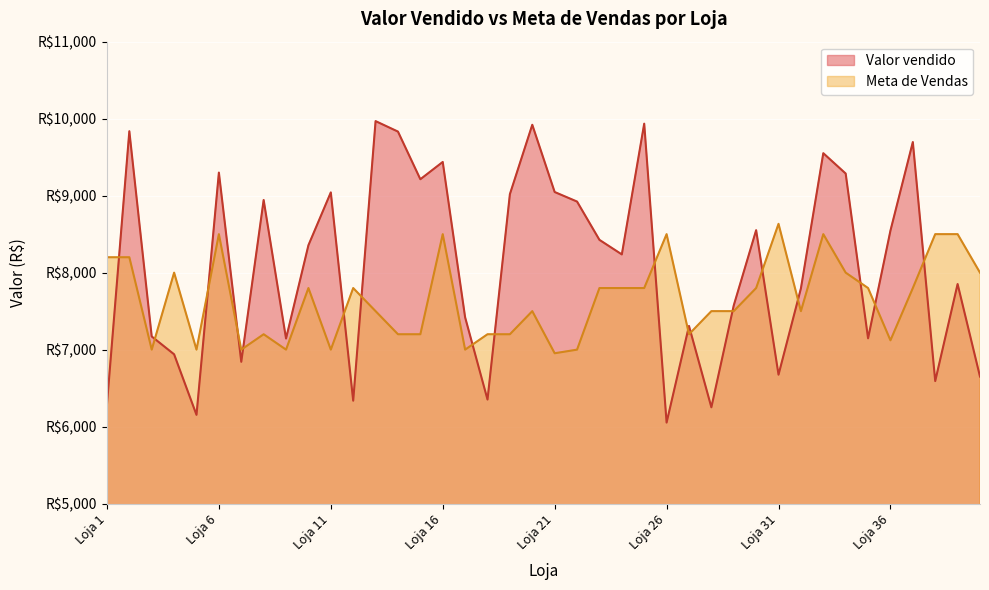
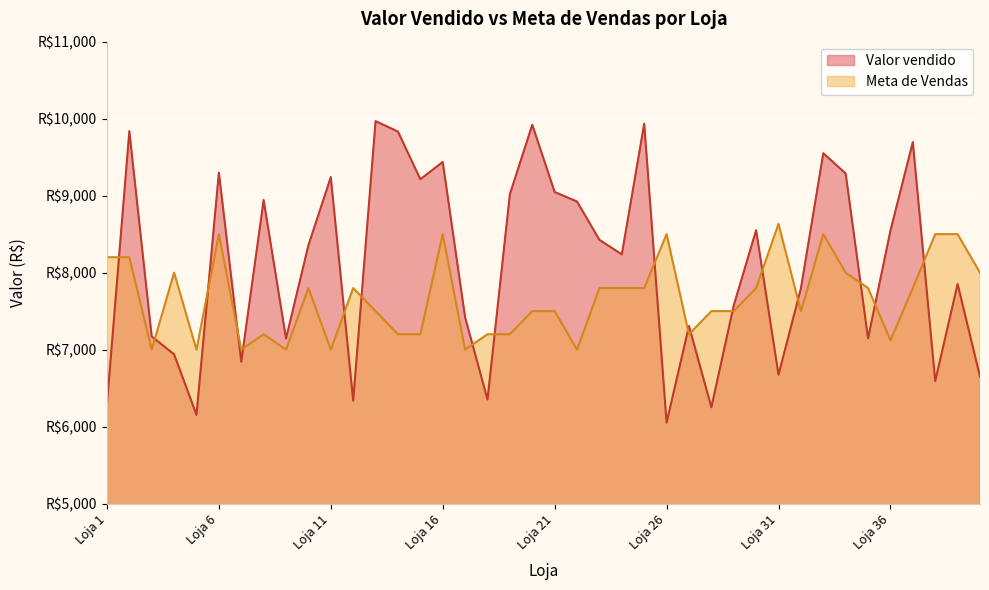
  {
    "Valor vendido": {
      "Loja 1": "R$6,300",
      "Loja 6": "R$9,300",
-     "Loja 11": "R$9,000",
+     "Loja 11": "R$9,200",
      "Loja 16": "R$9,400",
      "Loja 21": "R$9,000",
      "Loja 26": "R$6,100",
      "Loja 31": "R$6,700",
      "Loja 36": "R$8,500"
    },
    "Meta de Vendas": {
      "Loja 1": "R$8,200",
      "Loja 6": "R$8,500",
      "Loja 11": "R$7,000",
      "Loja 16": "R$8,500",
-     "Loja 21": "R$7,000",
+     "Loja 21": "R$7,500",
      "Loja 26": "R$8,500",
      "Loja 31": "R$8,600",
      "Loja 36": "R$7,100"
    }
  }
